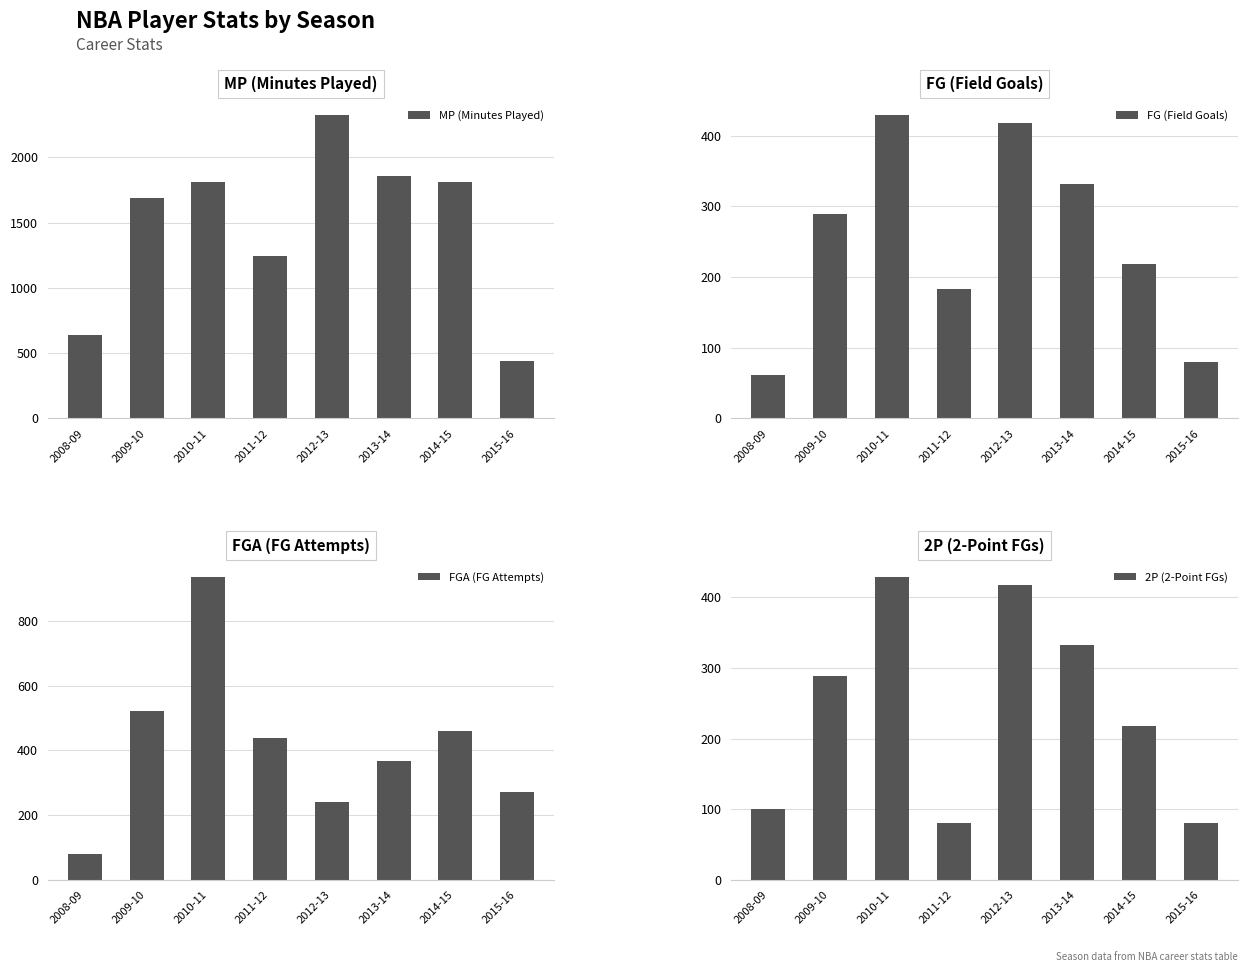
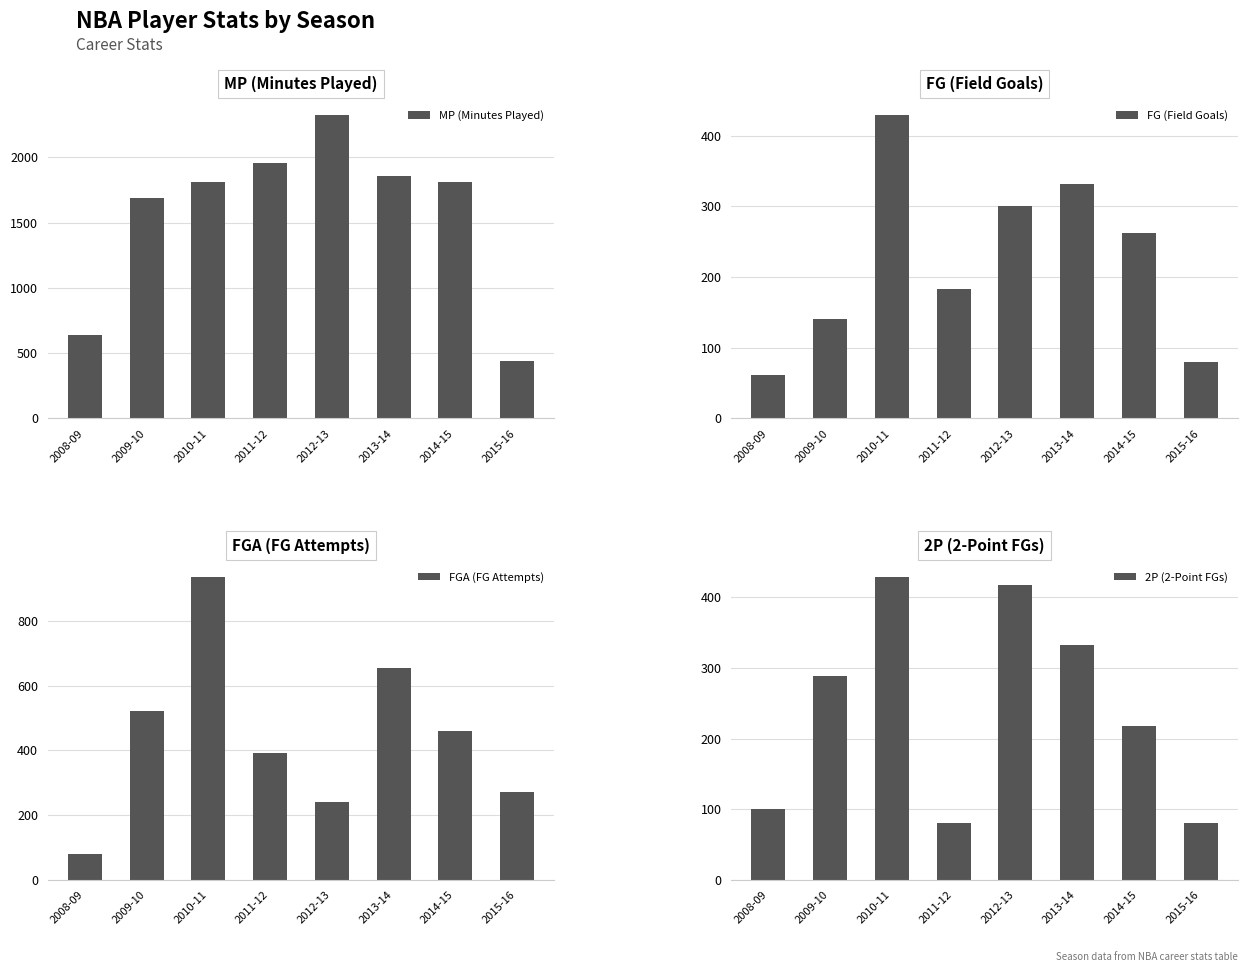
  {
    "MP (Minutes Played)": {
      "2008-09": 640,
      "2009-10": 1690,
      "2010-11": 1810,
-     "2011-12": 1240,
+     "2011-12": 1960,
      "2012-13": 2320,
      "2013-14": 1860,
      "2014-15": 1810,
      "2015-16": 440
    },
    "FG (Field Goals)": {
      "2008-09": 60,
-     "2009-10": 290,
+     "2009-10": 140,
      "2010-11": 430,
      "2011-12": 180,
-     "2012-13": 420,
+     "2012-13": 300,
      "2013-14": 330,
-     "2014-15": 220,
+     "2014-15": 260,
      "2015-16": 80
    },
    "FGA (FG Attempts)": {
      "2008-09": 80,
      "2009-10": 520,
      "2010-11": 940,
-     "2011-12": 440,
+     "2011-12": 390,
      "2012-13": 240,
-     "2013-14": 370,
+     "2013-14": 650,
      "2014-15": 460,
      "2015-16": 270
    },
    "2P (2-Point FGs)": {
      "2008-09": 100,
      "2009-10": 290,
      "2010-11": 430,
      "2011-12": 80,
      "2012-13": 420,
      "2013-14": 330,
      "2014-15": 220,
      "2015-16": 80
    }
  }
